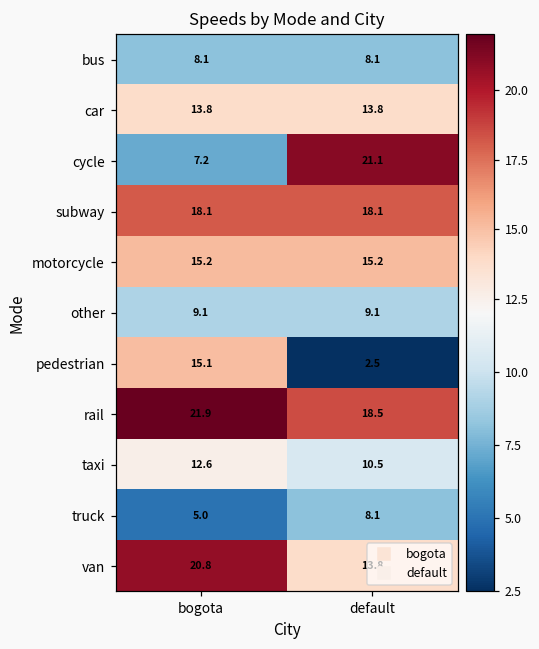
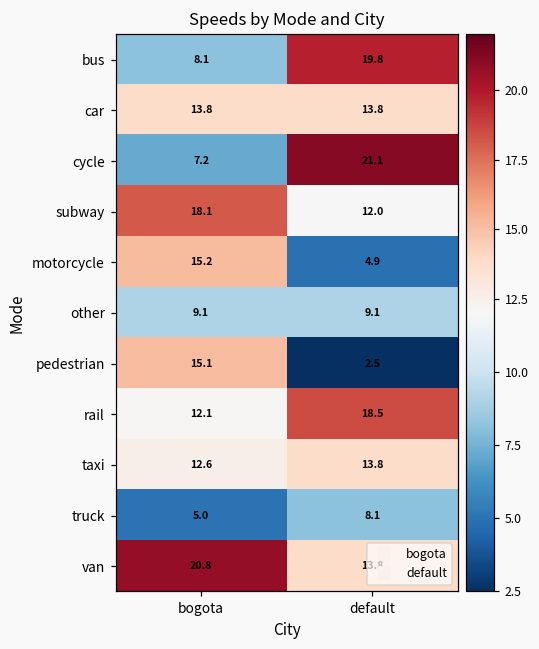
  {
    "bus": {
      "bogota": 8.1,
-     "default": 8.1
+     "default": 19.8
    },
    "car": {
      "bogota": 13.8,
      "default": 13.8
    },
    "cycle": {
      "bogota": 7.2,
      "default": 21.1
    },
    "subway": {
      "bogota": 18.1,
-     "default": 18.1
+     "default": 12.0
    },
    "motorcycle": {
      "bogota": 15.2,
-     "default": 15.2
+     "default": 4.9
    },
    "other": {
      "bogota": 9.1,
      "default": 9.1
    },
    "pedestrian": {
      "bogota": 15.1,
      "default": 2.5
    },
    "rail": {
-     "bogota": 21.9,
+     "bogota": 12.1,
      "default": 18.5
    },
    "taxi": {
      "bogota": 12.6,
-     "default": 10.5
+     "default": 13.8
    },
    "truck": {
      "bogota": 5.0,
      "default": 8.1
    },
    "van": {
      "bogota": 20.8
    }
  }
